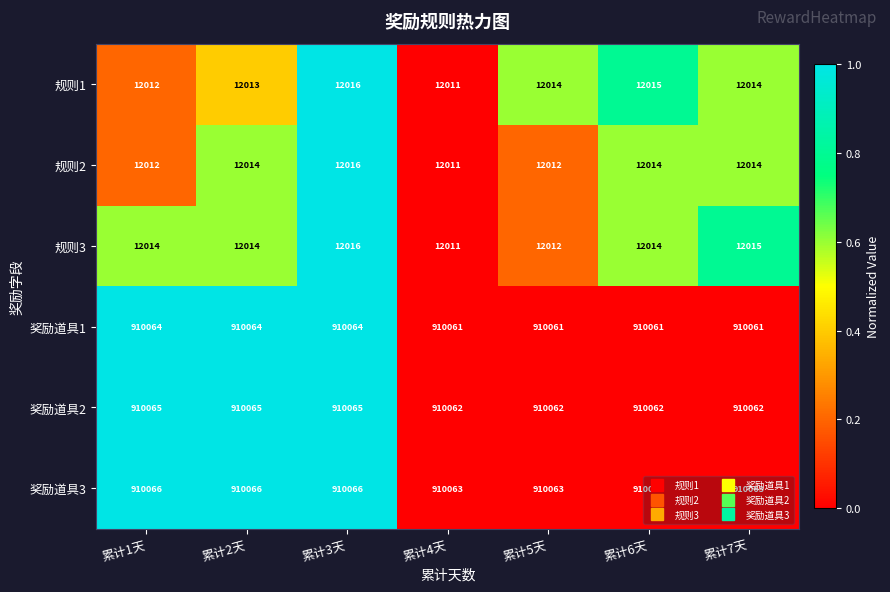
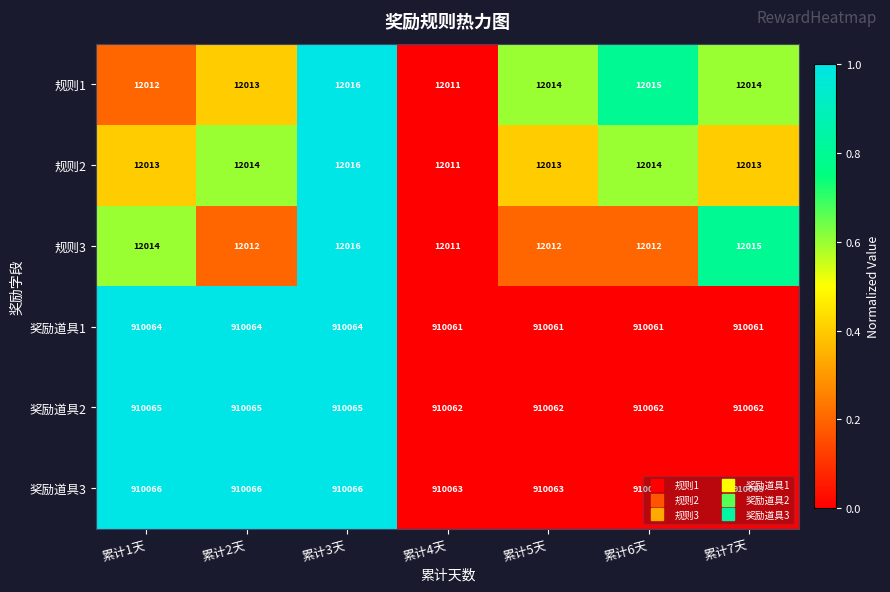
  {
    "规则1": {
      "累计1天": 12012,
      "累计2天": 12013,
      "累计3天": 12016,
      "累计4天": 12011,
      "累计5天": 12014,
      "累计6天": 12015,
      "累计7天": 12014
    },
    "规则2": {
-     "累计1天": 12012,
+     "累计1天": 12013,
      "累计2天": 12014,
      "累计3天": 12016,
      "累计4天": 12011,
-     "累计5天": 12012,
+     "累计5天": 12013,
      "累计6天": 12014,
-     "累计7天": 12014
+     "累计7天": 12013
    },
    "规则3": {
      "累计1天": 12014,
-     "累计2天": 12014,
+     "累计2天": 12012,
      "累计3天": 12016,
      "累计4天": 12011,
      "累计5天": 12012,
-     "累计6天": 12014,
+     "累计6天": 12012,
      "累计7天": 12015
    },
    "奖励道具1": {
      "累计1天": 910064,
      "累计2天": 910064,
      "累计3天": 910064,
      "累计4天": 910061,
      "累计5天": 910061,
      "累计6天": 910061,
      "累计7天": 910061
    },
    "奖励道具2": {
      "累计1天": 910065,
      "累计2天": 910065,
      "累计3天": 910065,
      "累计4天": 910062,
      "累计5天": 910062,
      "累计6天": 910062,
      "累计7天": 910062
    },
    "奖励道具3": {
      "累计1天": 910066,
      "累计2天": 910066,
      "累计3天": 910066,
      "累计4天": 910063,
      "累计5天": 910063
    }
  }
